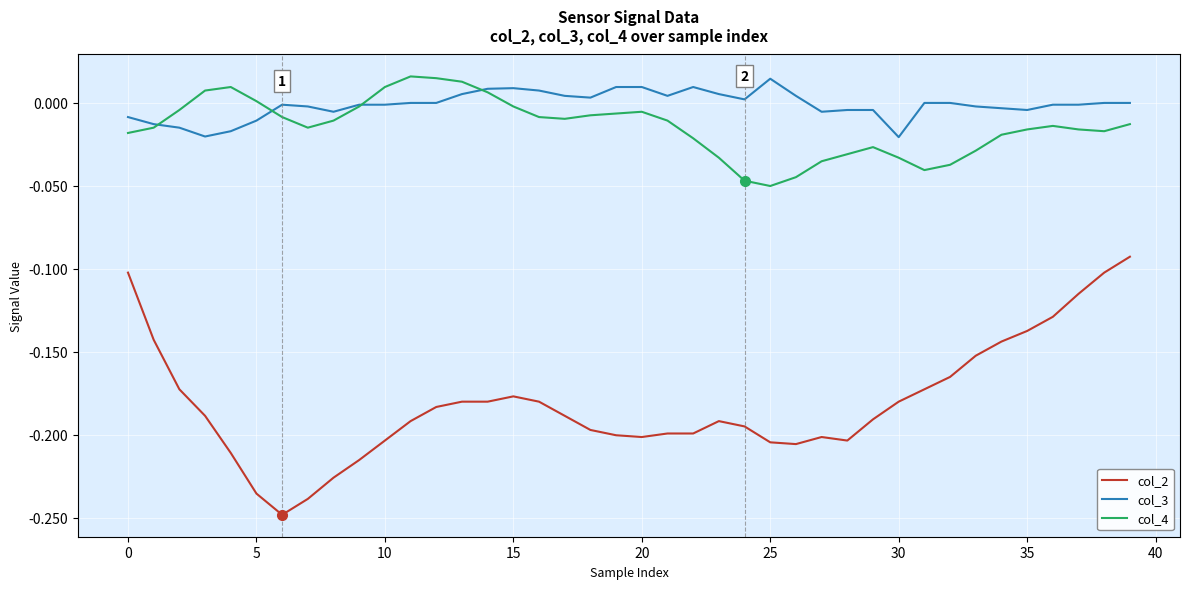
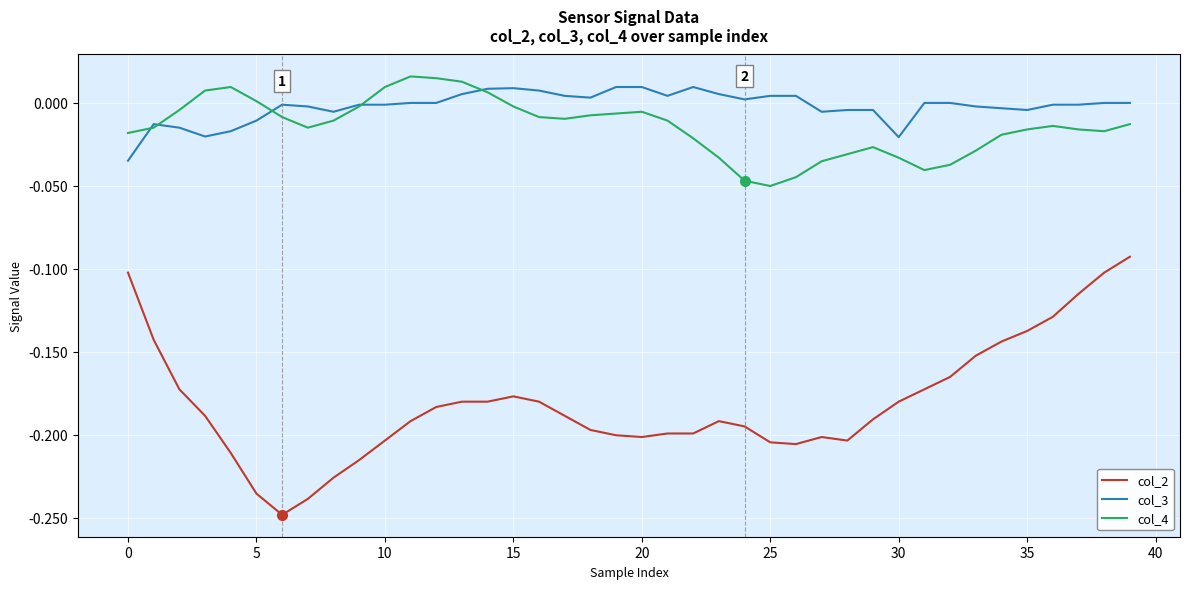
  {
    "col_3": {
-     "0": -0.009,
+     "0": -0.035,
      "5": -0.011,
      "10": -0.001,
      "15": 0.009,
      "20": 0.010,
-     "25": 0.015,
+     "25": 0.004,
      "30": -0.021,
      "35": -0.004
    }
  }
